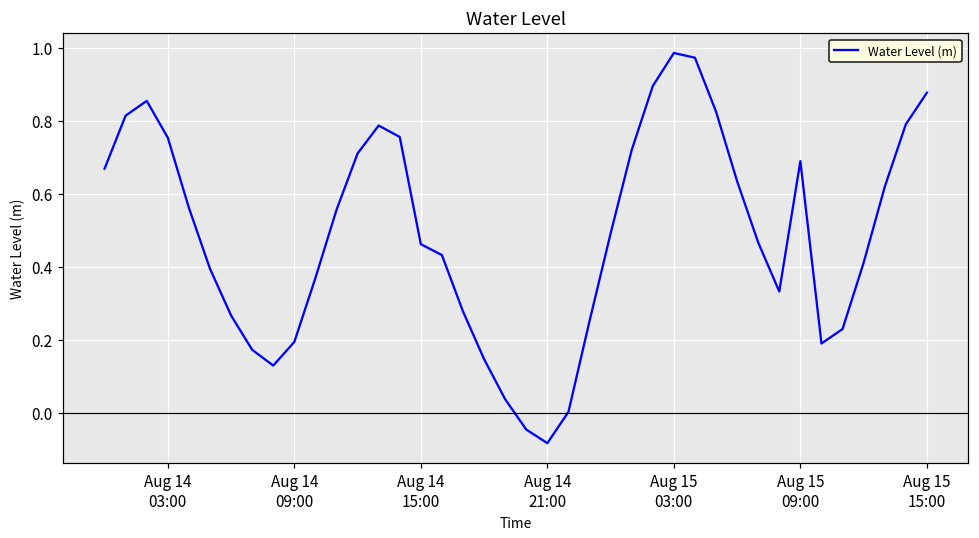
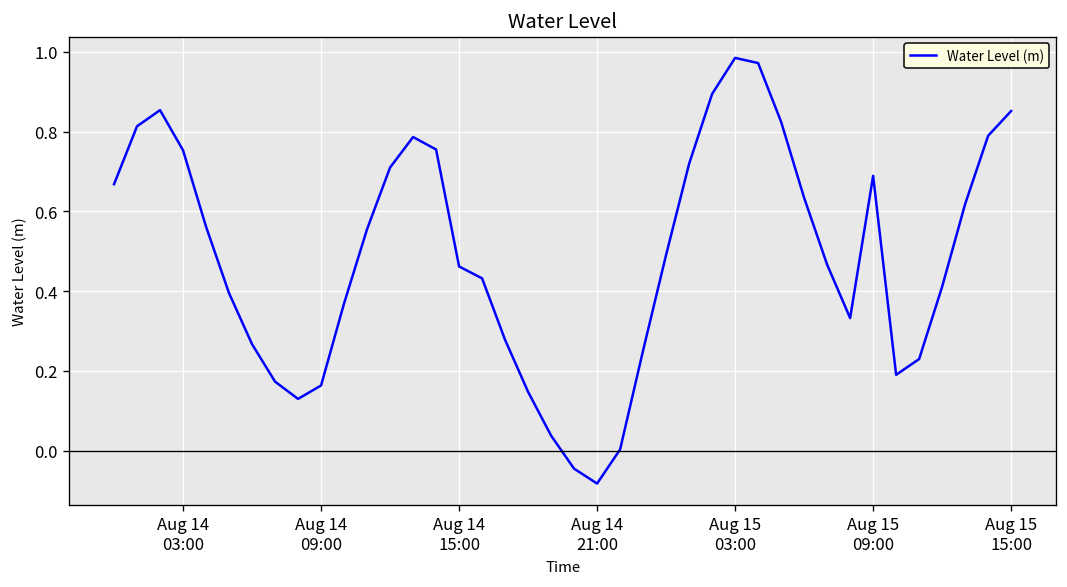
  {
    "Aug 14 03:00": 0.75,
-   "Aug 14 09:00": 0.19,
+   "Aug 14 09:00": 0.16,
    "Aug 14 15:00": 0.46,
    "Aug 14 21:00": -0.08,
    "Aug 15 03:00": 0.99,
    "Aug 15 09:00": 0.69,
-   "Aug 15 15:00": 0.88
+   "Aug 15 15:00": 0.85
  }
